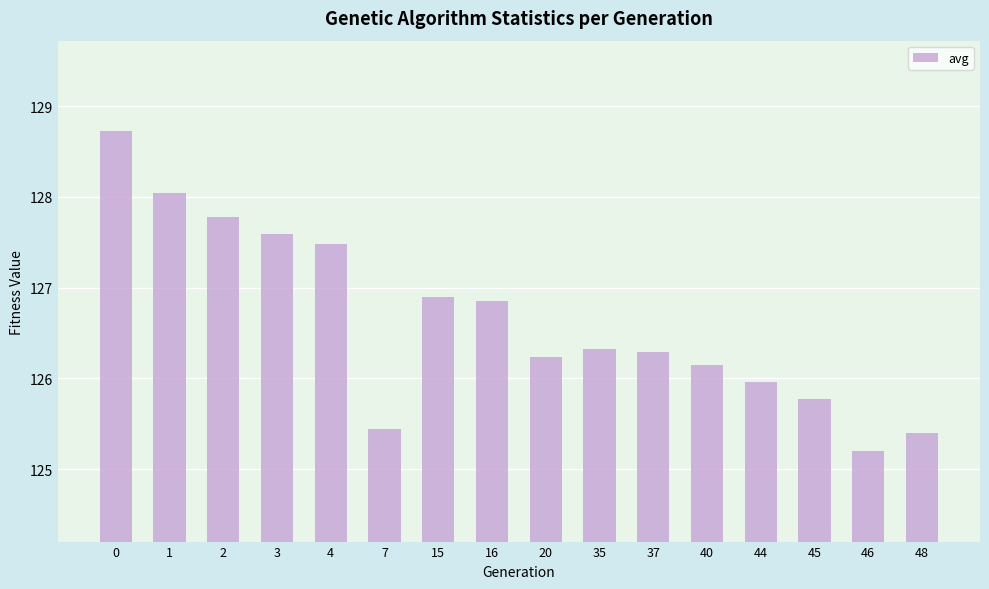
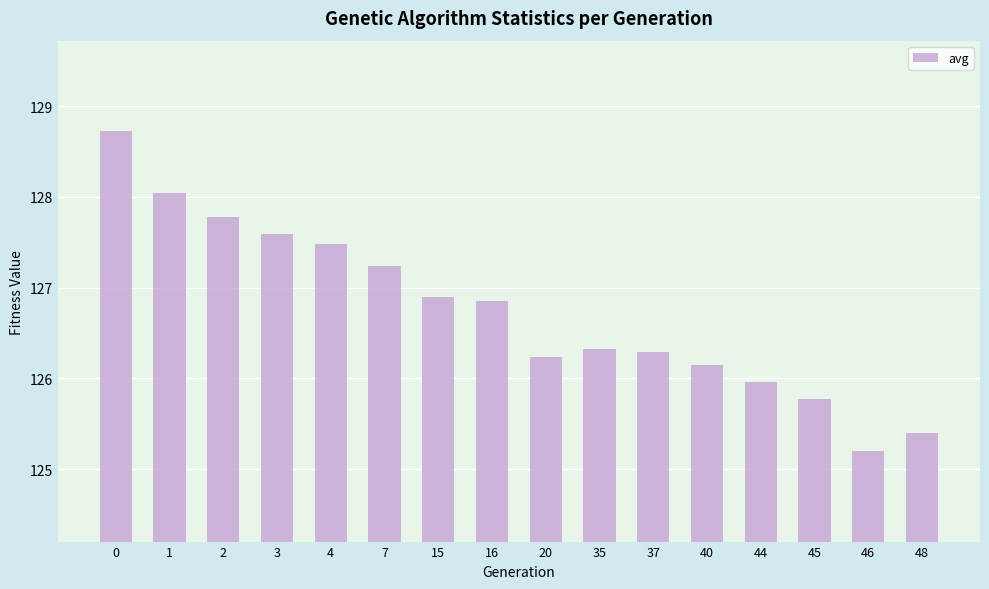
  {
    "0": 128.7,
    "1": 128.0,
    "2": 127.8,
    "3": 127.6,
    "4": 127.5,
-   "7": 125.4,
+   "7": 127.2,
    "15": 126.9,
    "16": 126.9,
    "20": 126.2,
    "35": 126.3,
    "37": 126.3,
    "40": 126.1,
    "44": 126.0,
    "45": 125.8,
    "46": 125.2,
    "48": 125.4
  }
